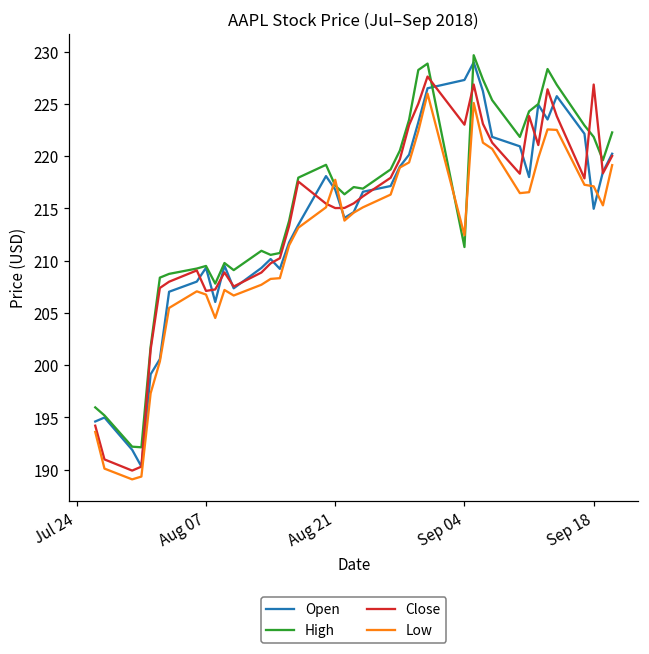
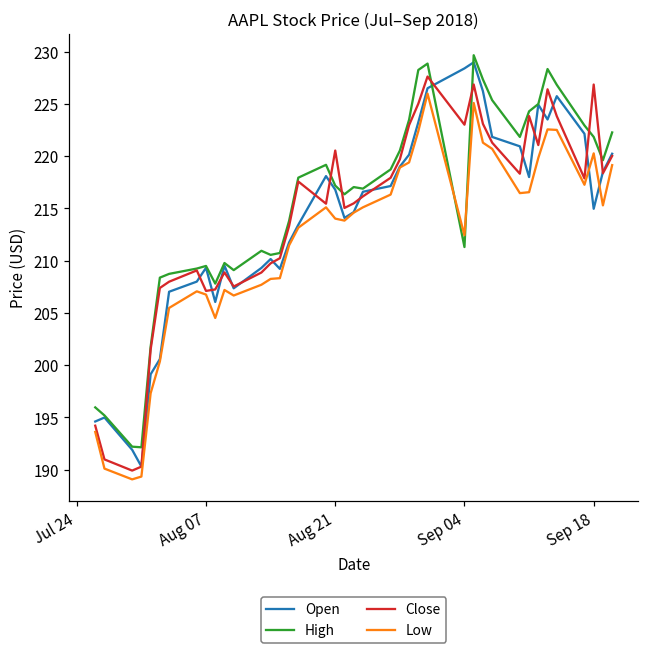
  {
    "Open": {
      "Aug 21": 217,
-     "Sep 04": 227,
+     "Sep 04": 228,
      "Sep 18": 215
    },
    "High": {
      "Aug 21": 217,
      "Sep 04": 211,
      "Sep 18": 222
    },
    "Close": {
      "Aug 07": 207,
-     "Aug 21": 215,
+     "Aug 21": 221,
      "Sep 04": 223,
      "Sep 18": 227
    },
    "Low": {
      "Aug 07": 207,
-     "Aug 21": 218,
+     "Aug 21": 214,
      "Sep 04": 212,
-     "Sep 18": 217
+     "Sep 18": 220
    }
  }
